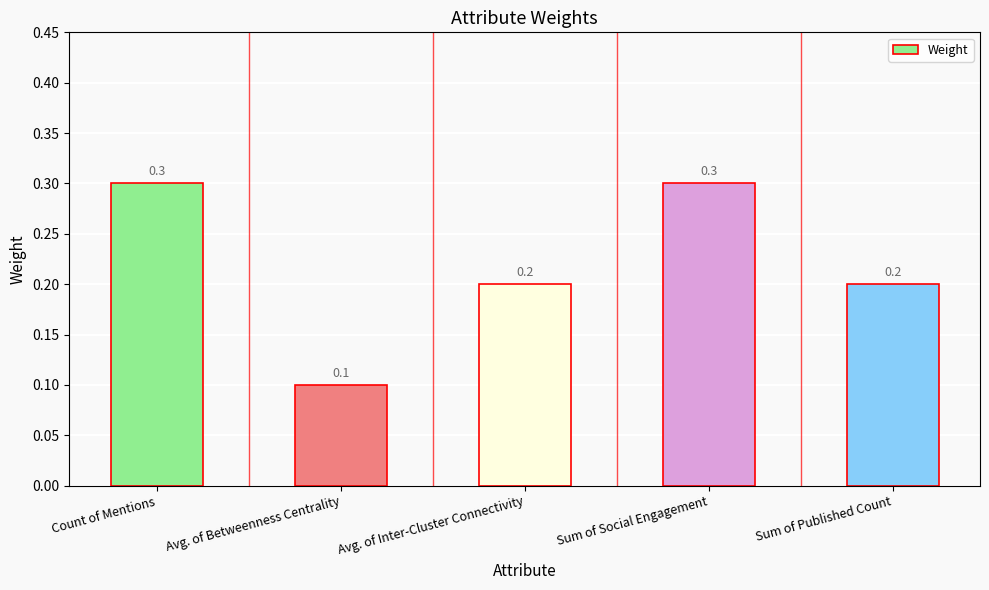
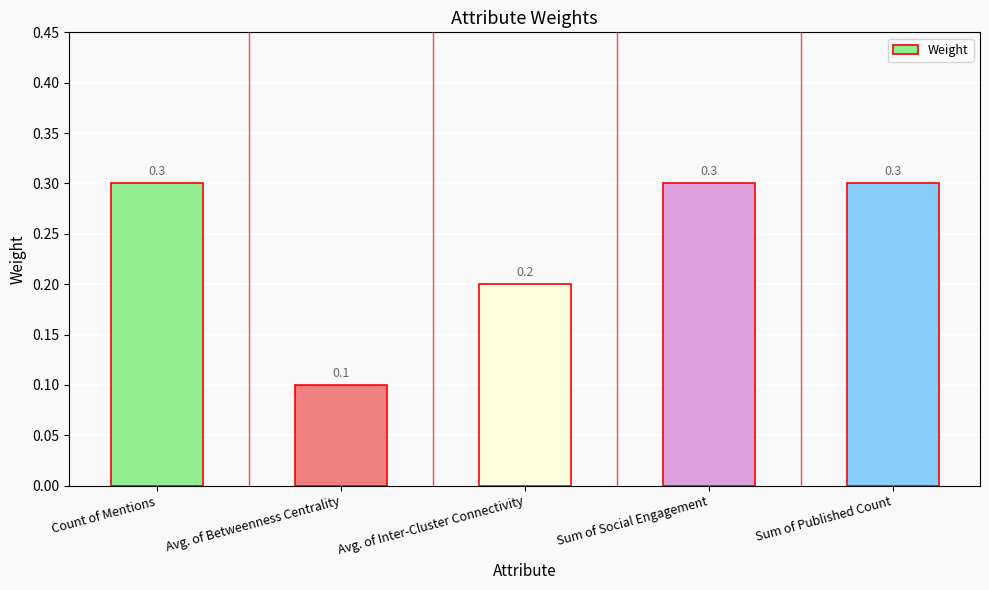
  {
    "Count of Mentions": 0.3,
    "Avg. of Betweenness Centrality": 0.1,
    "Avg. of Inter-Cluster Connectivity": 0.2,
    "Sum of Social Engagement": 0.3,
-   "Sum of Published Count": 0.2
+   "Sum of Published Count": 0.3
  }
